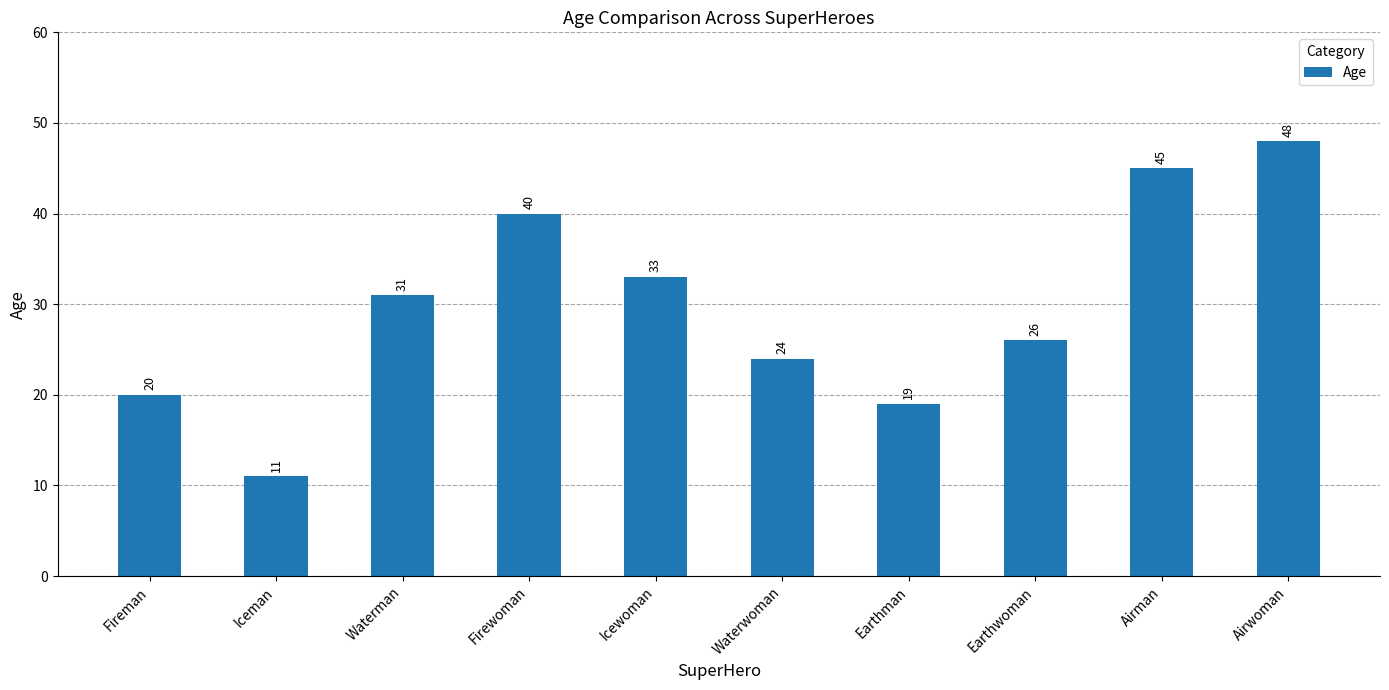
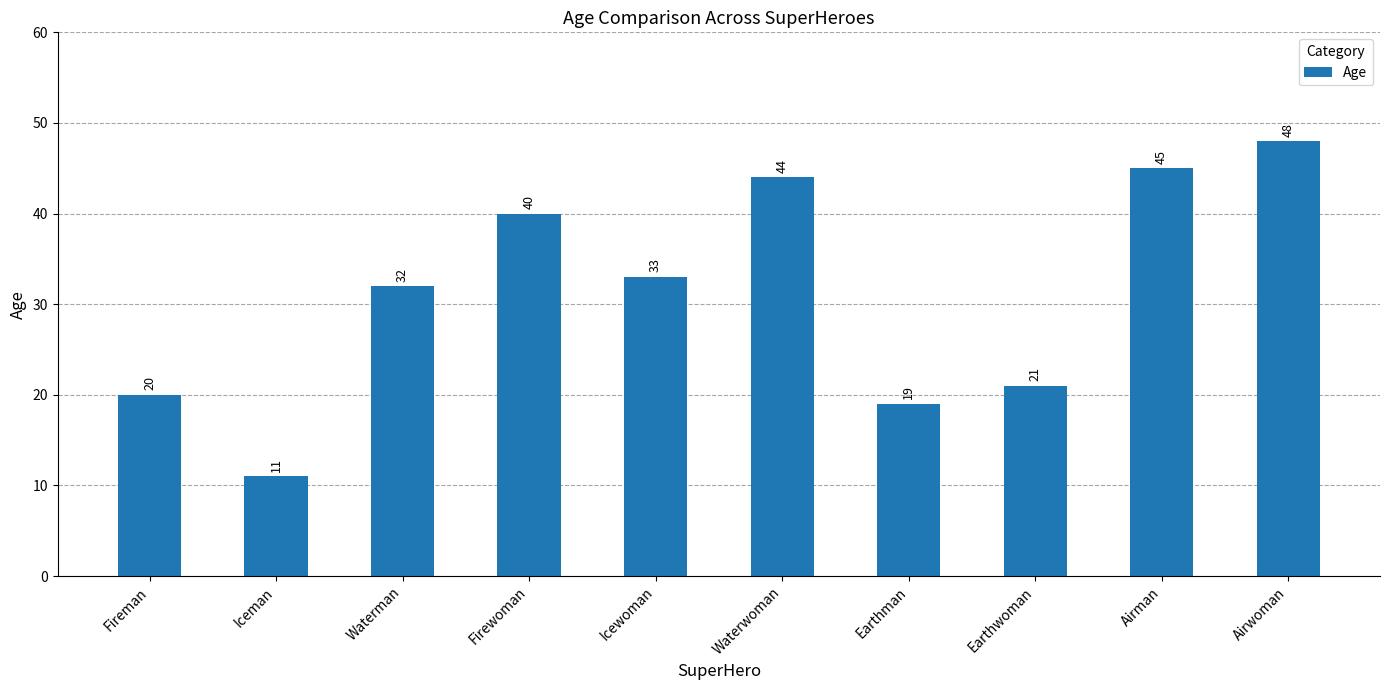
  {
    "Fireman": 20,
    "Iceman": 11,
-   "Waterman": 31,
+   "Waterman": 32,
    "Firewoman": 40,
    "Icewoman": 33,
-   "Waterwoman": 24,
+   "Waterwoman": 44,
    "Earthman": 19,
-   "Earthwoman": 26,
+   "Earthwoman": 21,
    "Airman": 45,
    "Airwoman": 48
  }
